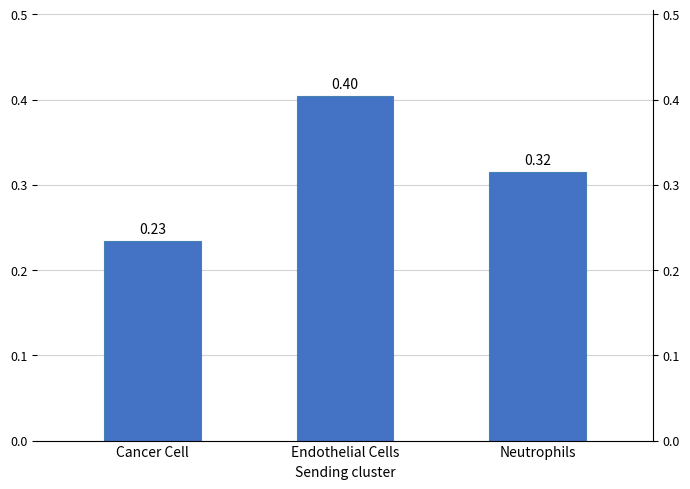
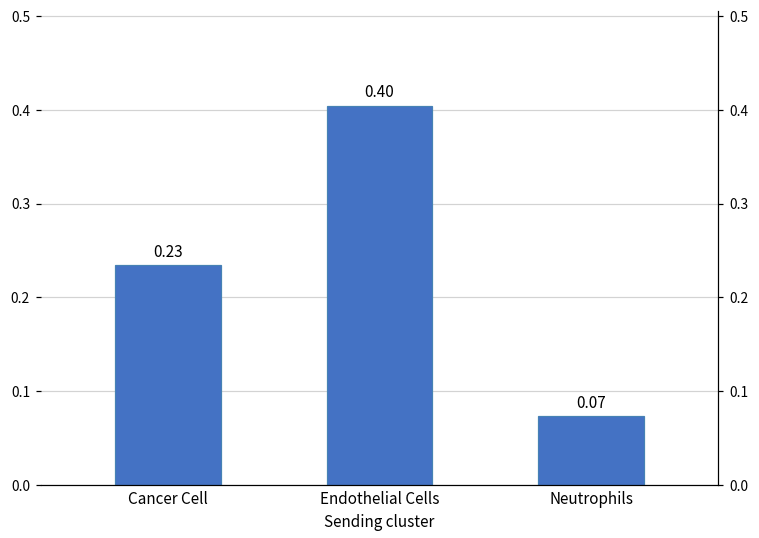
  {
    "Cancer Cell": 0.23,
    "Endothelial Cells": 0.40,
-   "Neutrophils": 0.32
+   "Neutrophils": 0.07
  }
